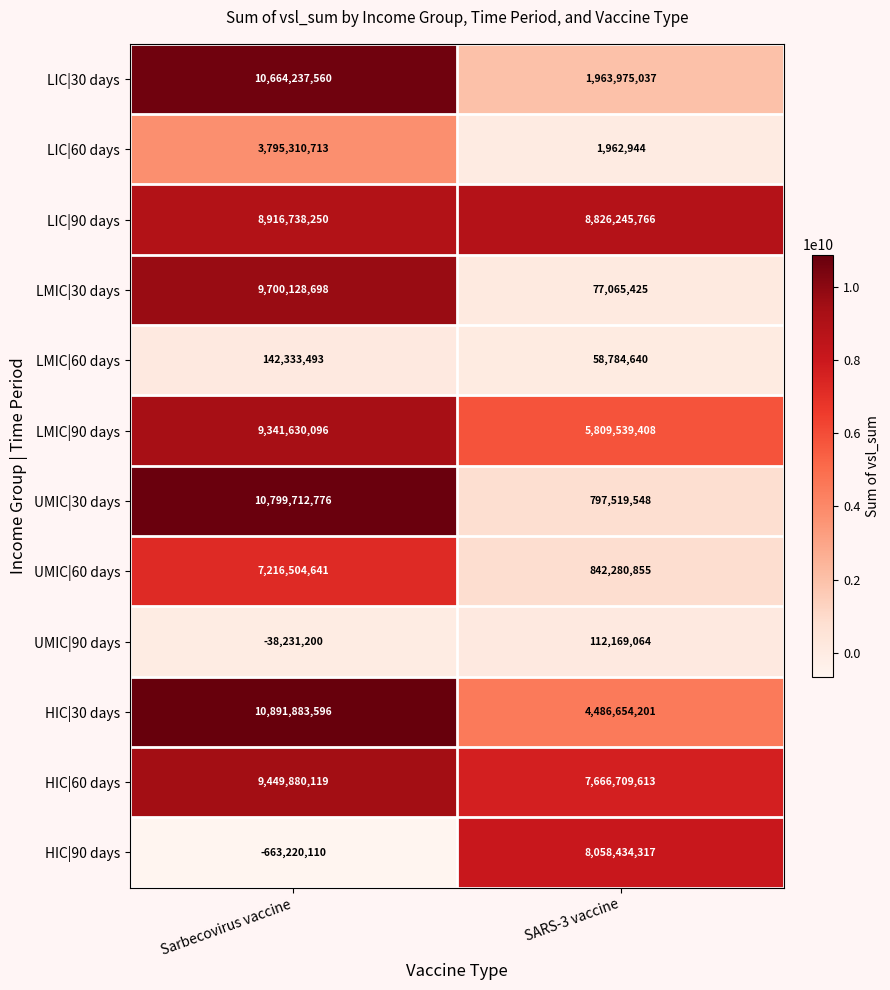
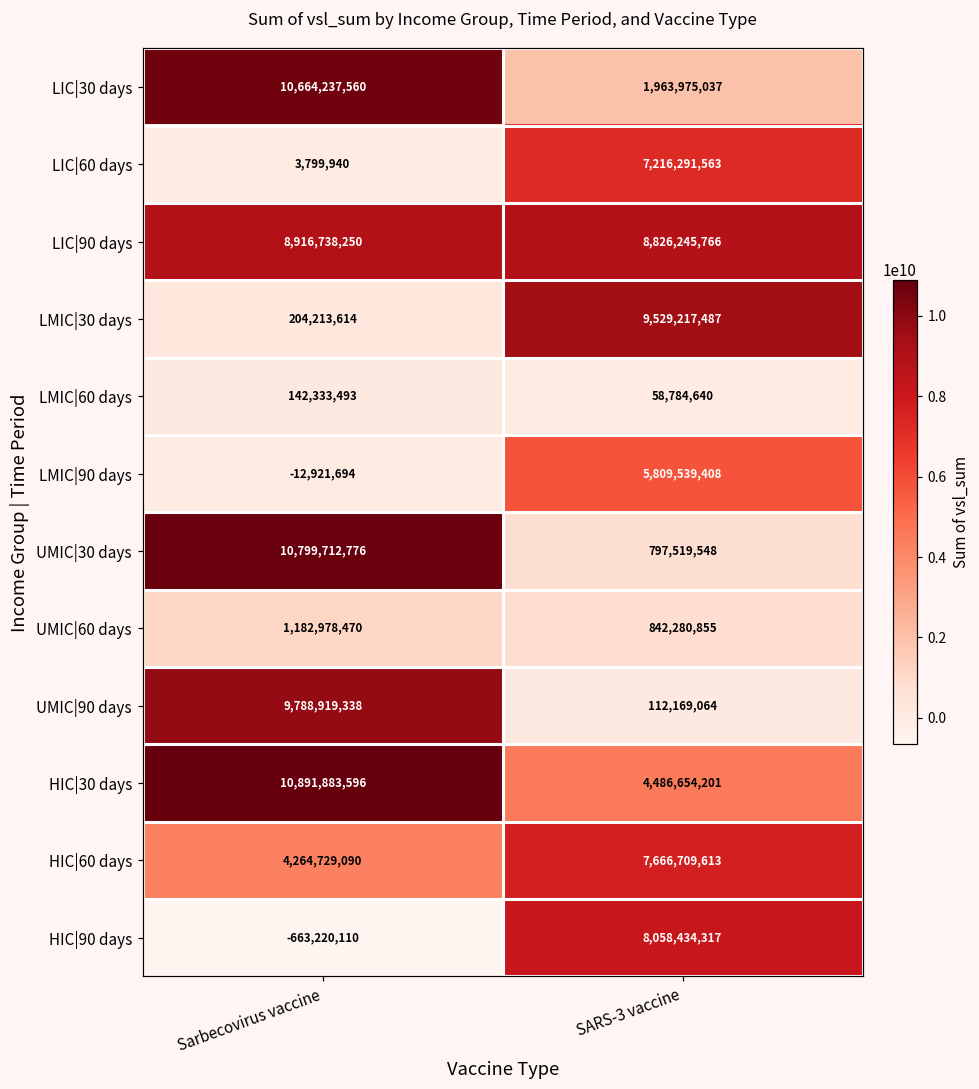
  {
    "LIC|30 days": {
      "Sarbecovirus vaccine": "10,664,237,560",
      "SARS-3 vaccine": "1,963,975,037"
    },
    "LIC|60 days": {
-     "Sarbecovirus vaccine": "3,795,310,713",
-     "SARS-3 vaccine": "1,962,944"
+     "Sarbecovirus vaccine": "3,799,940",
+     "SARS-3 vaccine": "7,216,291,563"
    },
    "LIC|90 days": {
      "Sarbecovirus vaccine": "8,916,738,250",
      "SARS-3 vaccine": "8,826,245,766"
    },
    "LMIC|30 days": {
-     "Sarbecovirus vaccine": "9,700,128,698",
-     "SARS-3 vaccine": "77,065,425"
+     "Sarbecovirus vaccine": "204,213,614",
+     "SARS-3 vaccine": "9,529,217,487"
    },
    "LMIC|60 days": {
      "Sarbecovirus vaccine": "142,333,493",
      "SARS-3 vaccine": "58,784,640"
    },
    "LMIC|90 days": {
-     "Sarbecovirus vaccine": "9,341,630,096",
+     "Sarbecovirus vaccine": "-12,921,694",
      "SARS-3 vaccine": "5,809,539,408"
    },
    "UMIC|30 days": {
      "Sarbecovirus vaccine": "10,799,712,776",
      "SARS-3 vaccine": "797,519,548"
    },
    "UMIC|60 days": {
-     "Sarbecovirus vaccine": "7,216,504,641",
+     "Sarbecovirus vaccine": "1,182,978,470",
      "SARS-3 vaccine": "842,280,855"
    },
    "UMIC|90 days": {
-     "Sarbecovirus vaccine": "-38,231,200",
+     "Sarbecovirus vaccine": "9,788,919,338",
      "SARS-3 vaccine": "112,169,064"
    },
    "HIC|30 days": {
      "Sarbecovirus vaccine": "10,891,883,596",
      "SARS-3 vaccine": "4,486,654,201"
    },
    "HIC|60 days": {
-     "Sarbecovirus vaccine": "9,449,880,119",
+     "Sarbecovirus vaccine": "4,264,729,090",
      "SARS-3 vaccine": "7,666,709,613"
    },
    "HIC|90 days": {
      "Sarbecovirus vaccine": "-663,220,110",
      "SARS-3 vaccine": "8,058,434,317"
    }
  }
